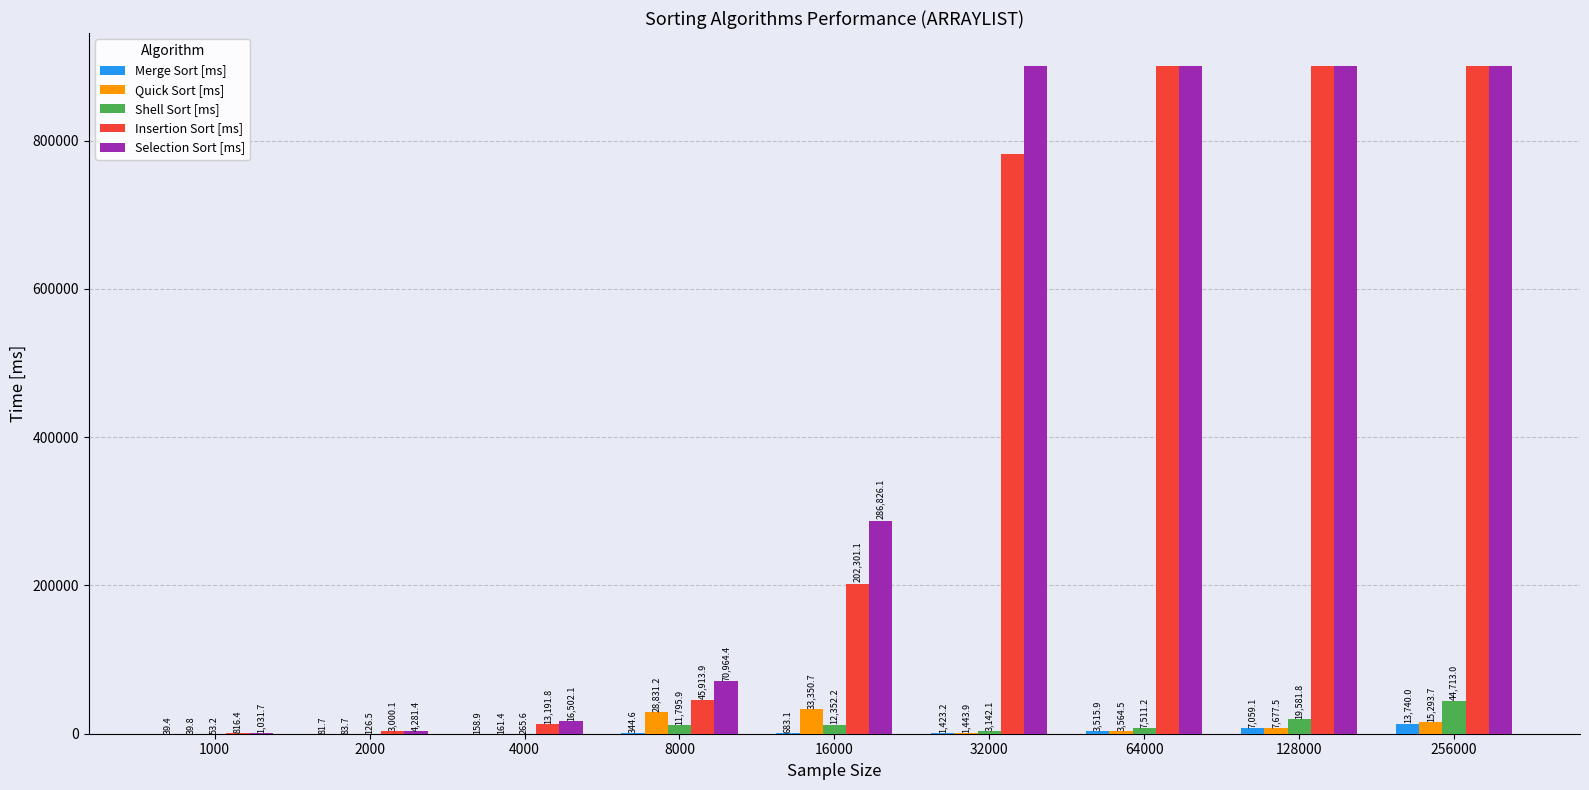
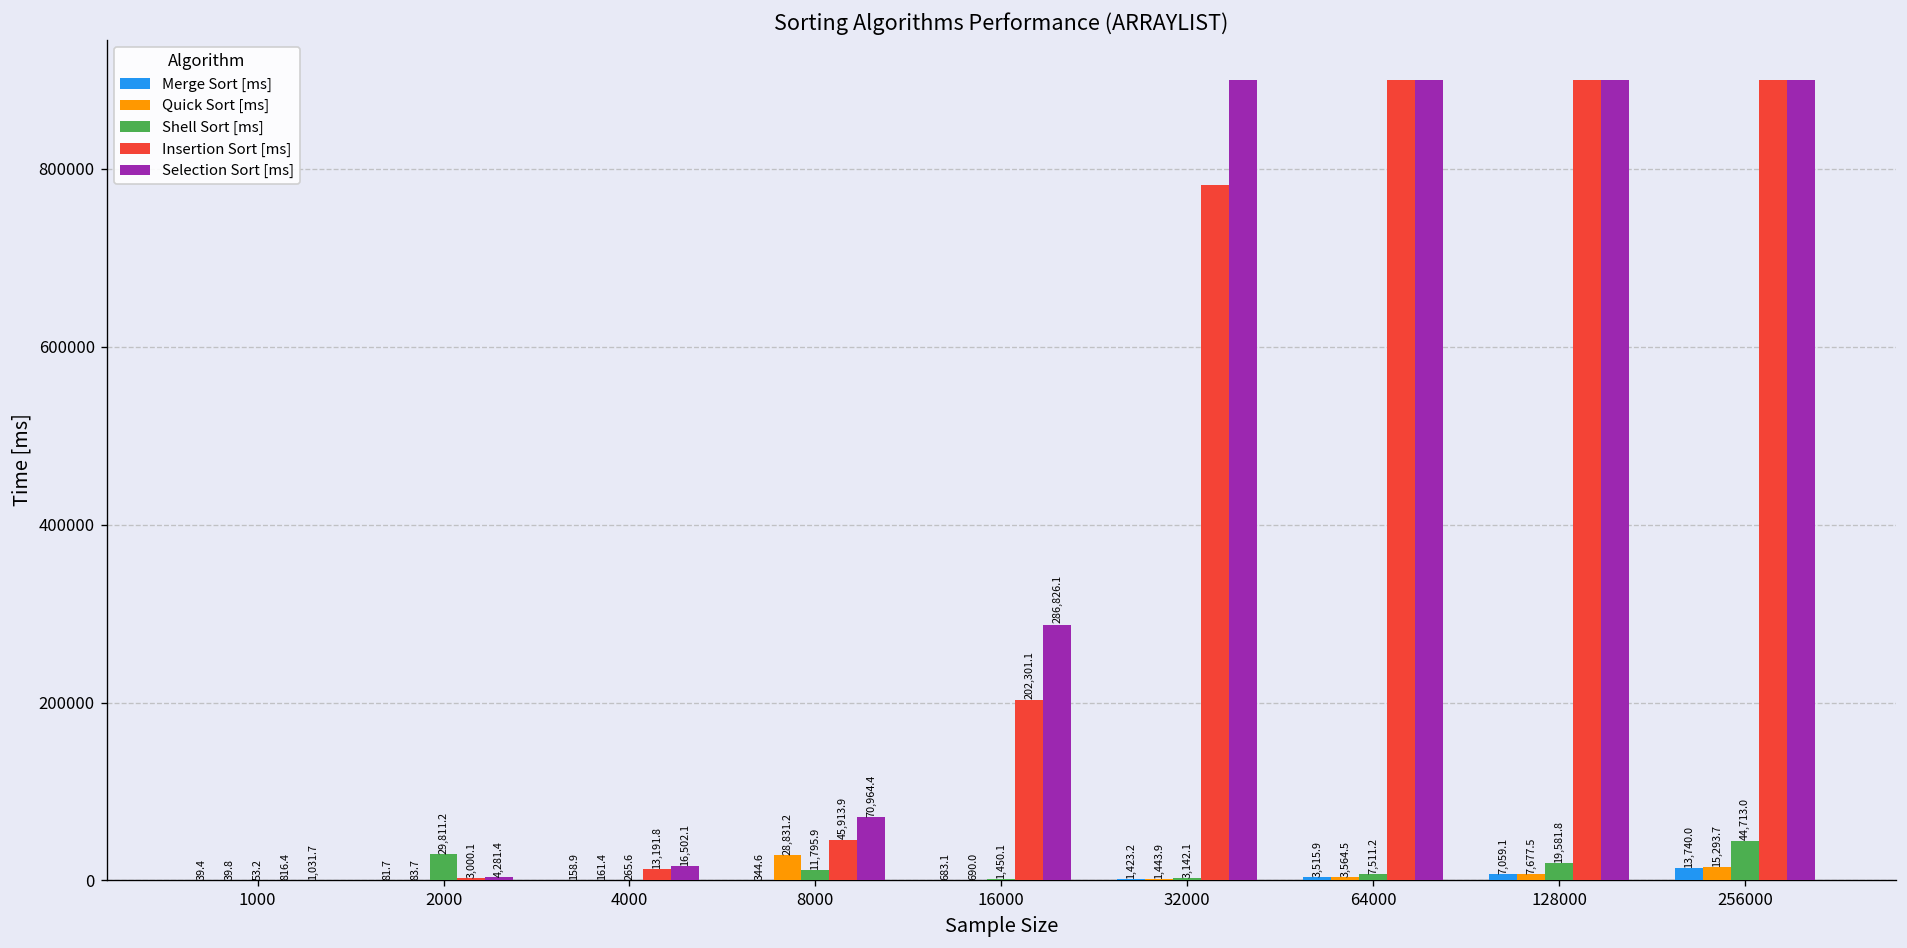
  {
    "Merge Sort [ms]": {
      "1000": "39.4",
      "2000": "81.7",
      "4000": "158.9",
      "8000": "344.6",
      "16000": "683.1",
      "32000": "1,423.2",
      "64000": "3,515.9",
      "128000": "7,059.1",
      "256000": "13,740.0"
    },
    "Quick Sort [ms]": {
      "1000": "39.8",
      "2000": "83.7",
      "4000": "161.4",
      "8000": "28,831.2",
-     "16000": "33,350.7",
+     "16000": "690.0",
      "32000": "1,443.9",
      "64000": "3,564.5",
      "128000": "7,677.5",
      "256000": "15,293.7"
    },
    "Shell Sort [ms]": {
      "1000": "53.2",
-     "2000": "126.5",
+     "2000": "29,811.2",
      "4000": "265.6",
      "8000": "11,795.9",
-     "16000": "12,352.2",
+     "16000": "1,450.1",
      "32000": "3,142.1",
      "64000": "7,511.2",
      "128000": "19,581.8",
      "256000": "44,713.0"
    },
    "Insertion Sort [ms]": {
      "1000": "816.4",
      "2000": "3,000.1",
      "4000": "13,191.8",
      "8000": "45,913.9",
      "16000": "202,301.1"
    },
    "Selection Sort [ms]": {
      "1000": "1,031.7",
      "2000": "4,281.4",
      "4000": "16,502.1",
      "8000": "70,964.4",
      "16000": "286,826.1"
    }
  }
